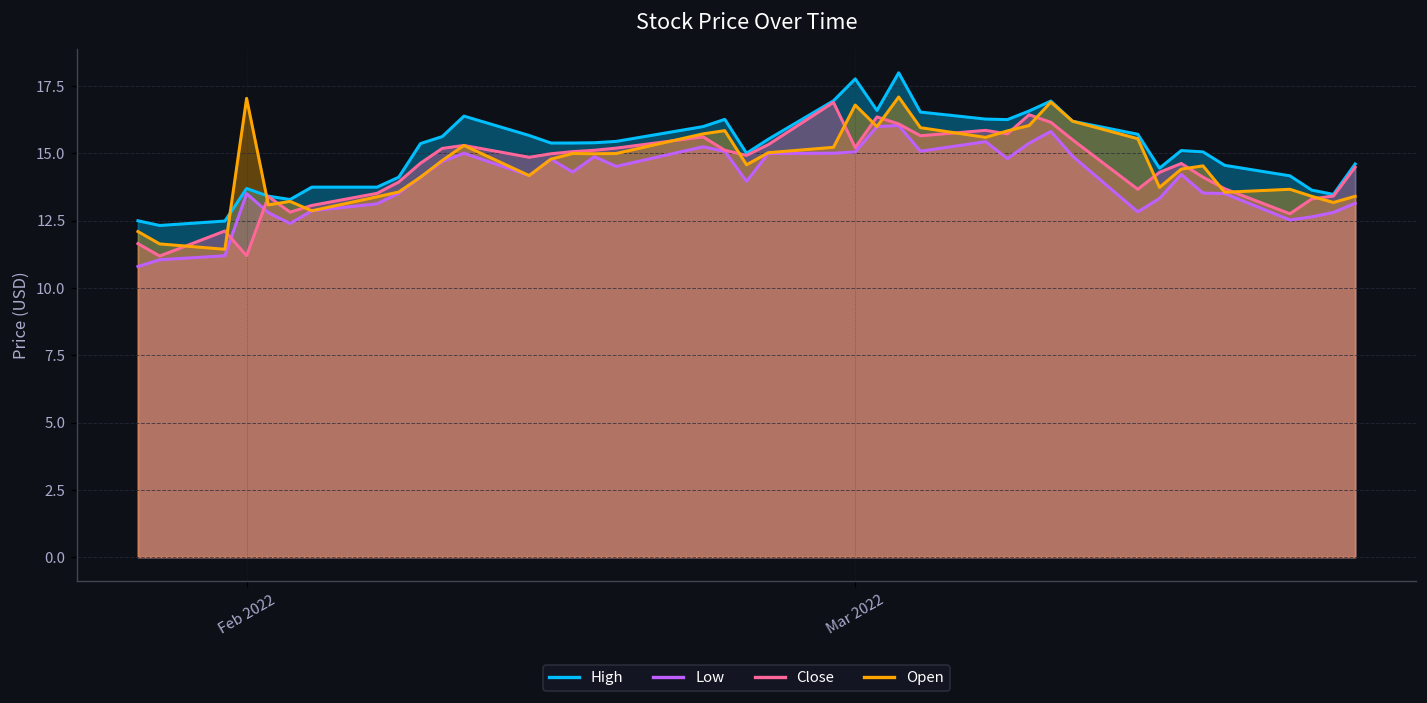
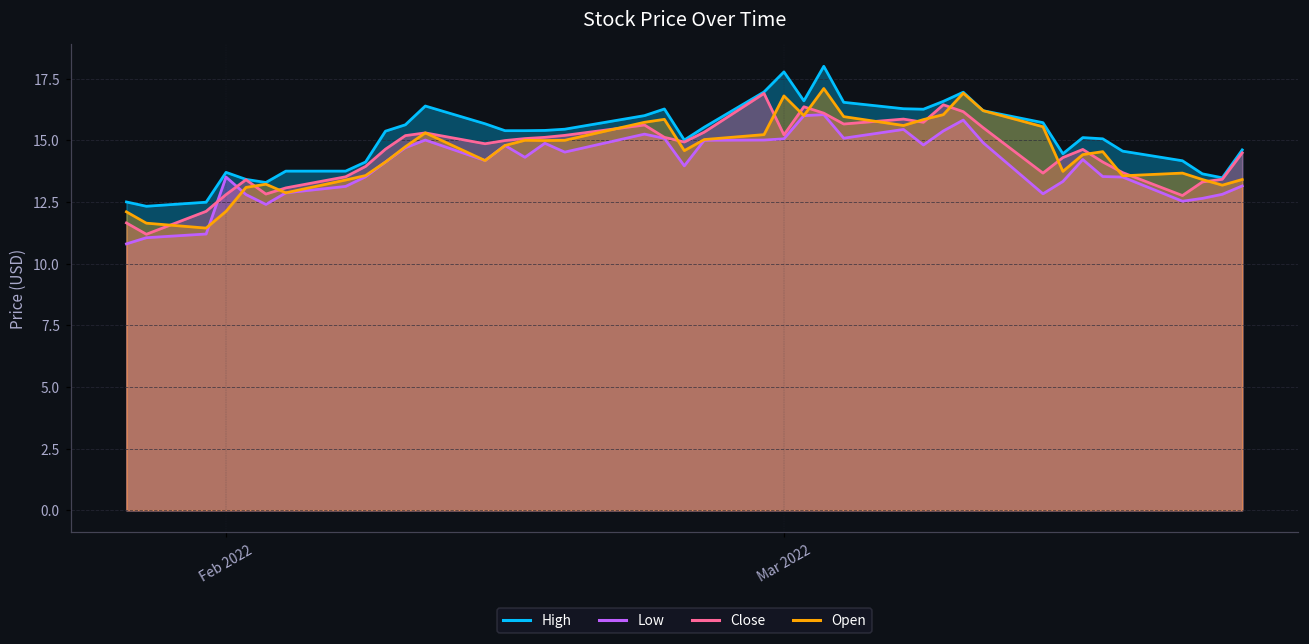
  {
    "High": {
      "Feb 2022": 13.7,
      "Mar 2022": 17.8
    },
    "Low": {
      "Feb 2022": 13.5,
      "Mar 2022": 15.1
    },
    "Close": {
-     "Feb 2022": 11.2,
+     "Feb 2022": 12.8,
      "Mar 2022": 15.2
    },
    "Open": {
-     "Feb 2022": 17.1,
+     "Feb 2022": 12.1,
      "Mar 2022": 16.8
    }
  }
